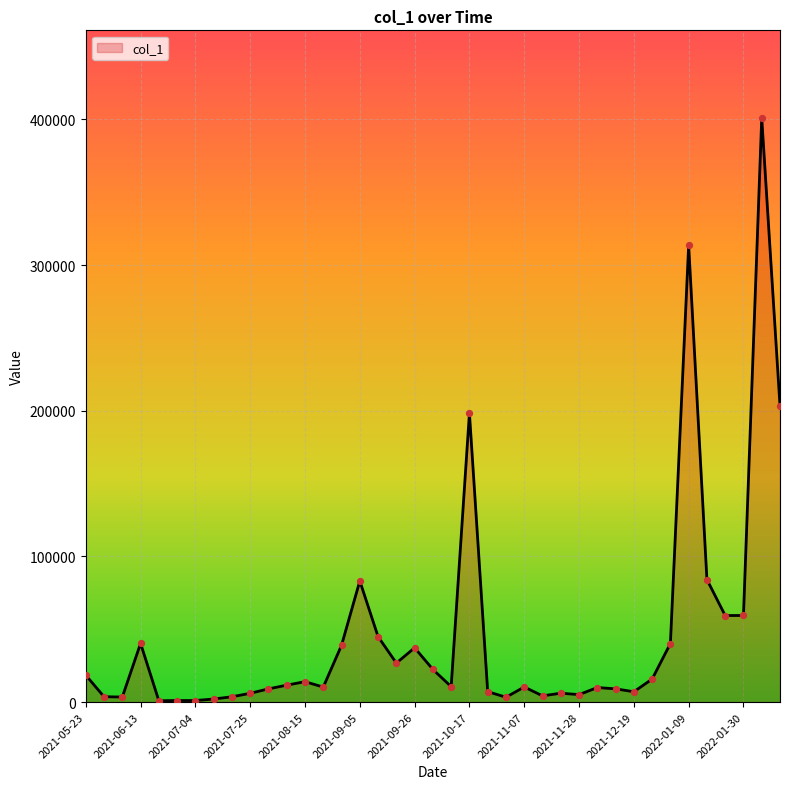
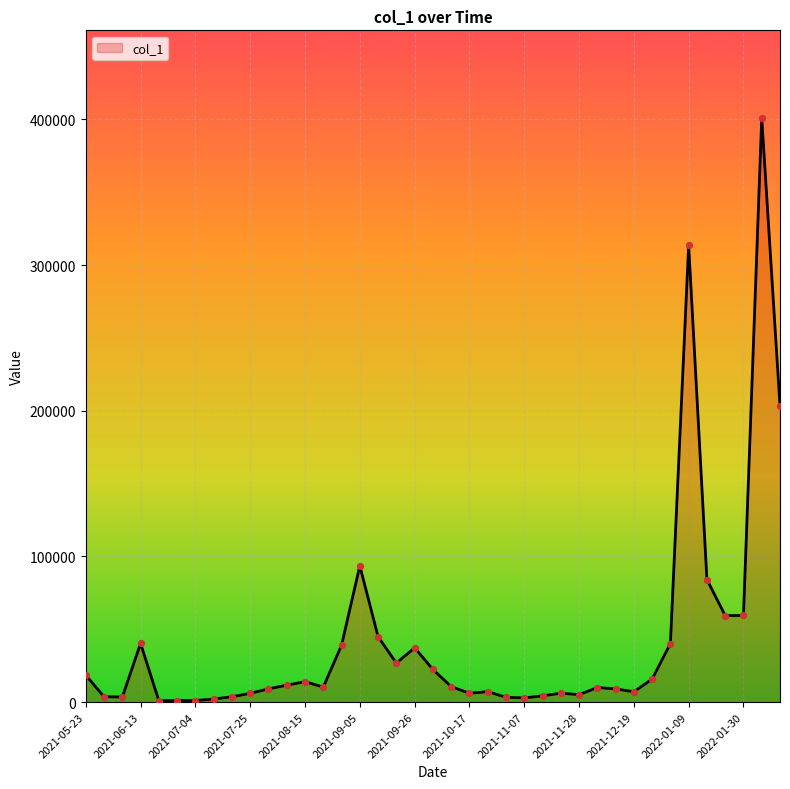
  {
    "2021-05-23": 18000,
    "2021-06-13": 40000,
    "2021-07-04": 1000,
    "2021-07-25": 6000,
    "2021-08-15": 14000,
-   "2021-09-05": 83000,
+   "2021-09-05": 94000,
    "2021-09-26": 37000,
-   "2021-10-17": 198000,
-   "2021-11-07": 10000,
+   "2021-10-17": 6000,
+   "2021-11-07": 3000,
    "2021-11-28": 5000,
    "2021-12-19": 7000,
    "2022-01-09": 314000,
    "2022-01-30": 59000
  }
